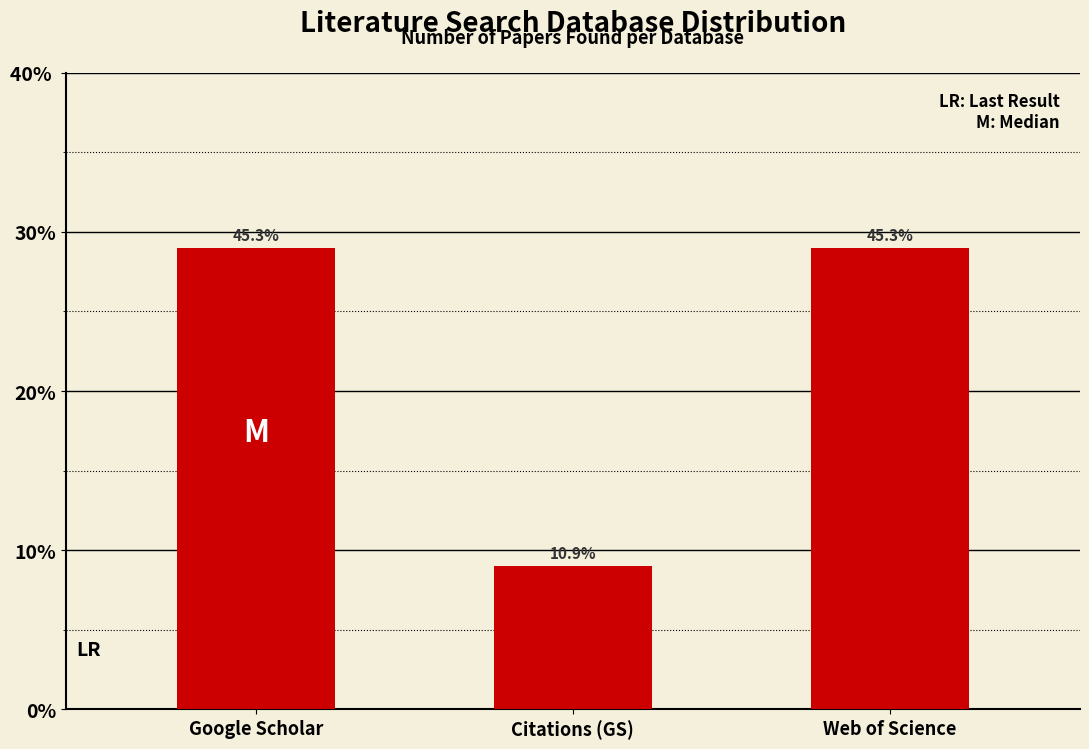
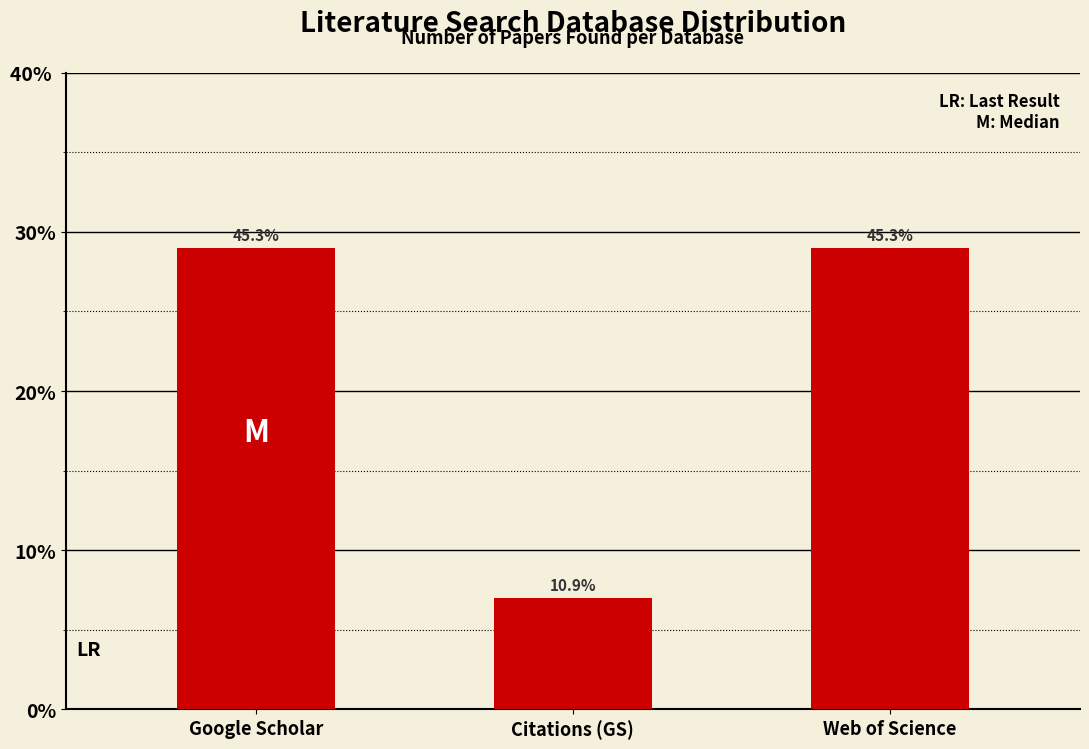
  {
-   "Citations (GS)": "9%"
+   "Citations (GS)": "7%"
  }
